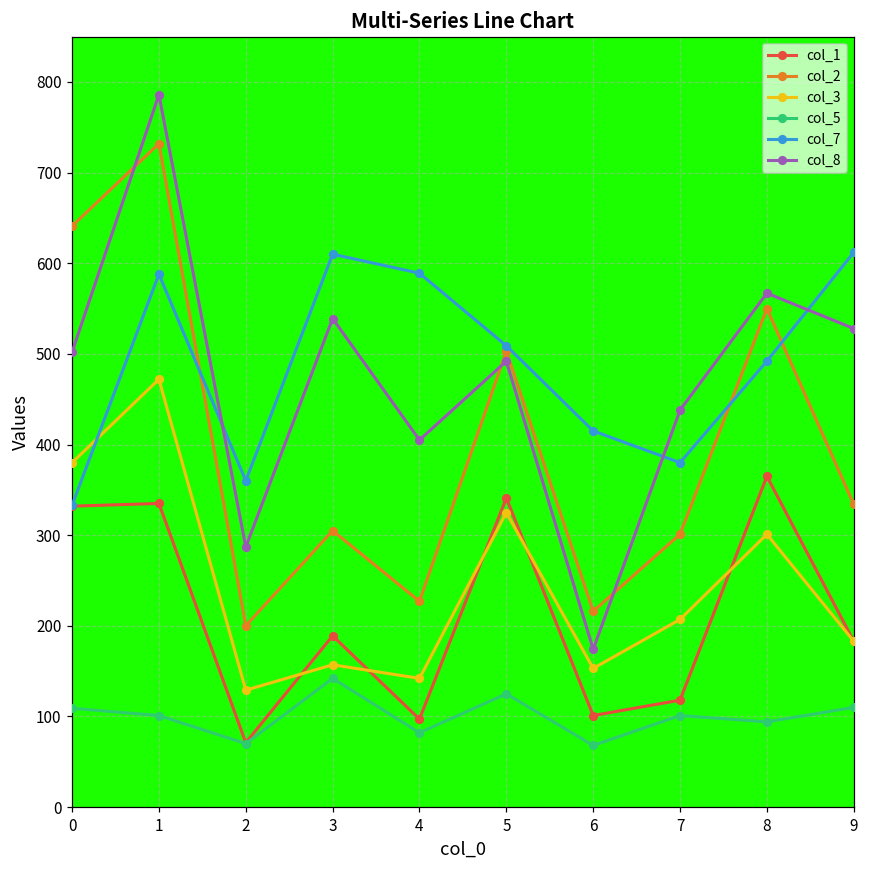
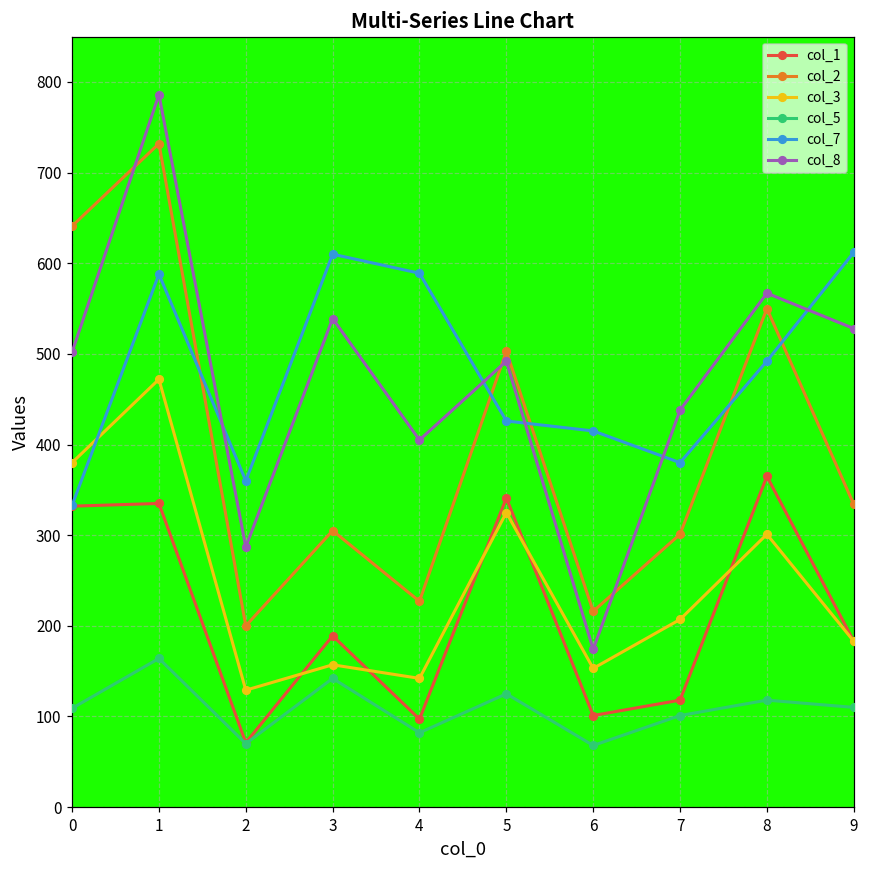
  {
    "col_3": {
      "0": 380,
      "1": 470,
      "2": 130,
      "3": 160,
      "4": 140,
      "5": 330,
      "6": 150,
      "7": 210,
      "8": 300
    },
    "col_5": {
      "0": 110,
-     "1": 100,
+     "1": 160,
      "3": 140,
      "4": 80,
      "5": 130,
      "6": 70,
      "7": 100,
-     "8": 90,
+     "8": 120,
      "9": 110
    },
    "col_7": {
      "1": 590,
      "2": 360,
      "3": 610,
      "4": 590,
-     "5": 510,
+     "5": 430,
      "6": 420,
      "7": 380,
      "8": 490,
      "9": 610
    },
    "col_8": {
      "0": 500,
      "1": 790,
      "2": 290,
      "3": 540,
      "4": 410,
      "5": 490,
      "6": 170,
      "7": 440,
      "8": 570,
      "9": 530
    }
  }
